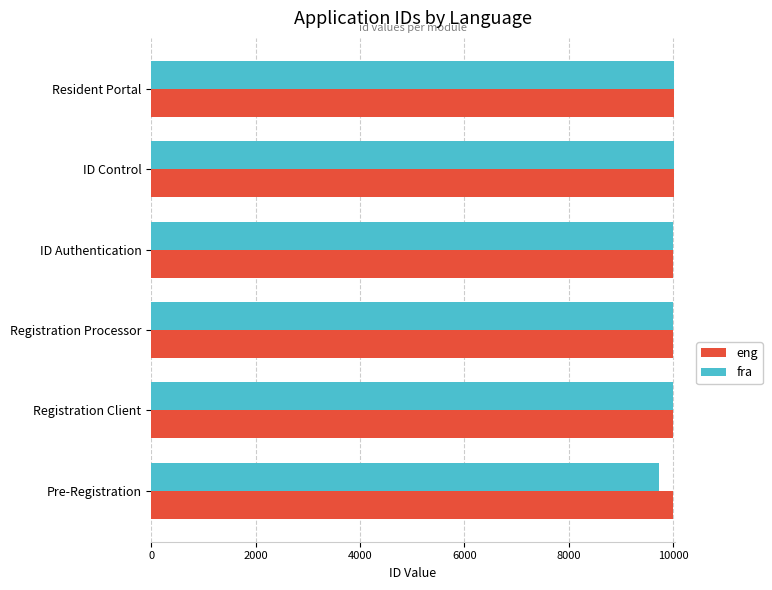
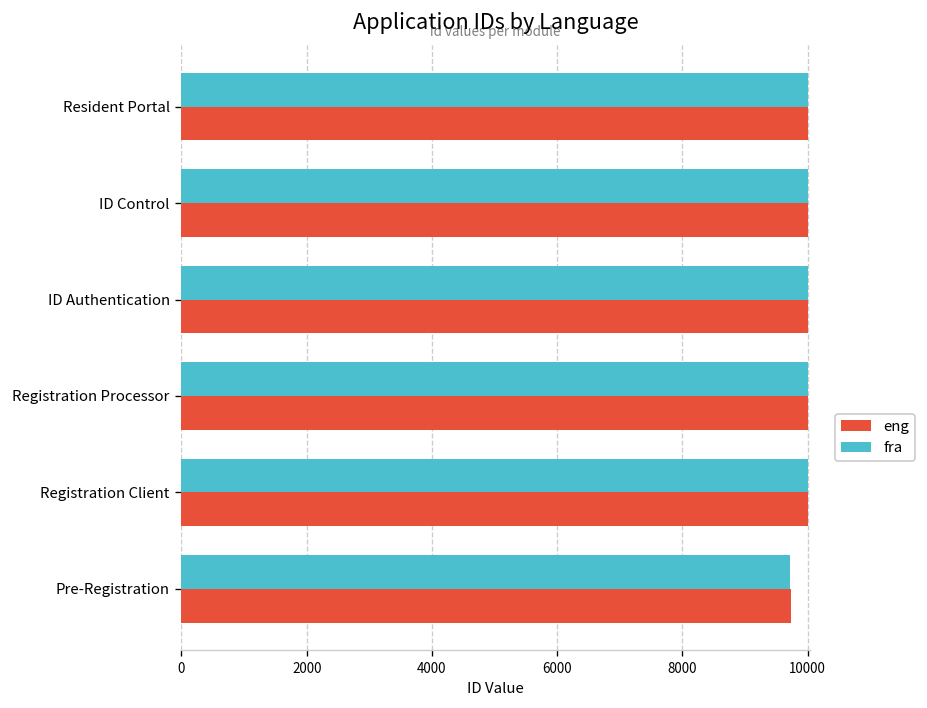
  {
    "eng": {
      "Resident Portal": 10000,
      "ID Control": 10000,
      "ID Authentication": 10000,
      "Registration Processor": 10000,
      "Registration Client": 10000,
-     "Pre-Registration": 10000
+     "Pre-Registration": 9700
    },
    "fra": {
      "Resident Portal": 10000,
      "ID Control": 10000,
      "ID Authentication": 10000,
      "Registration Processor": 10000,
      "Registration Client": 10000,
      "Pre-Registration": 9700
    }
  }
